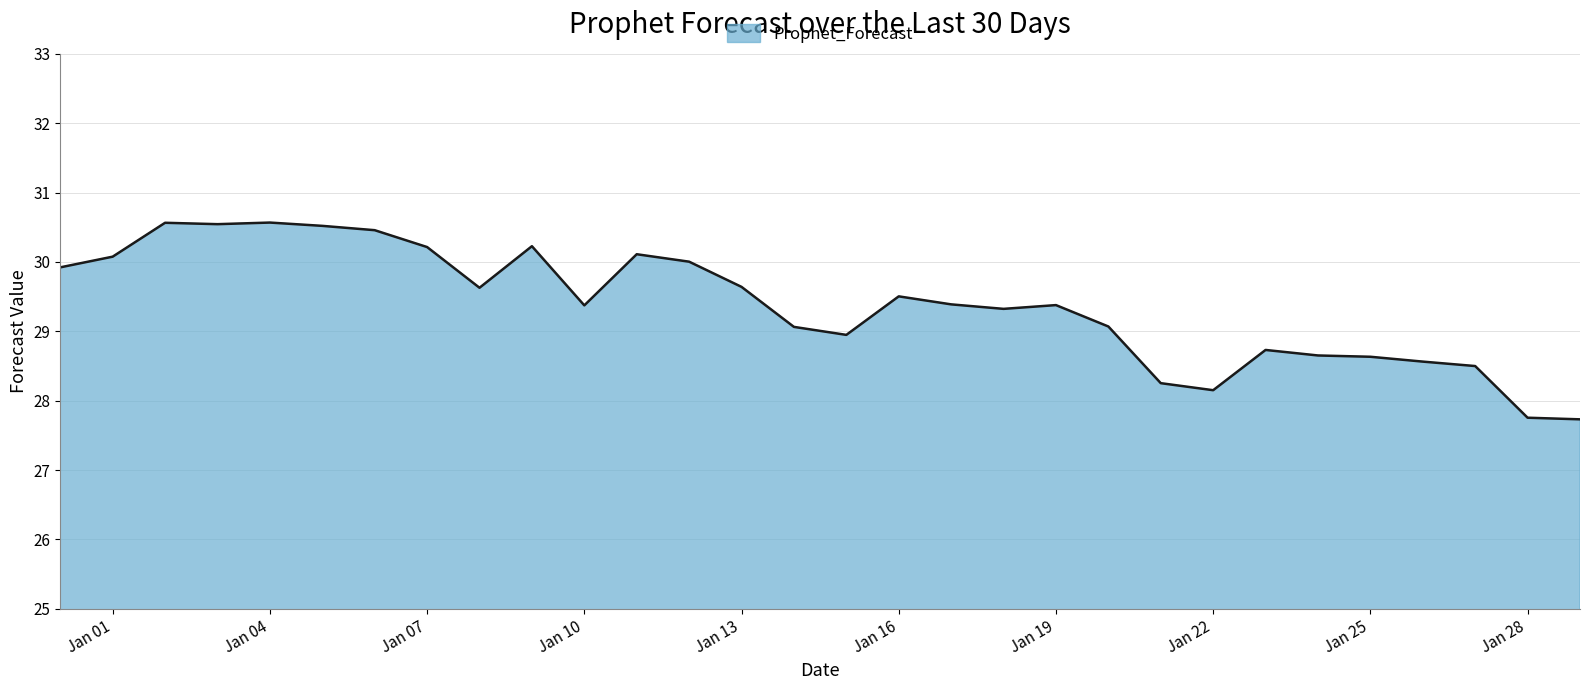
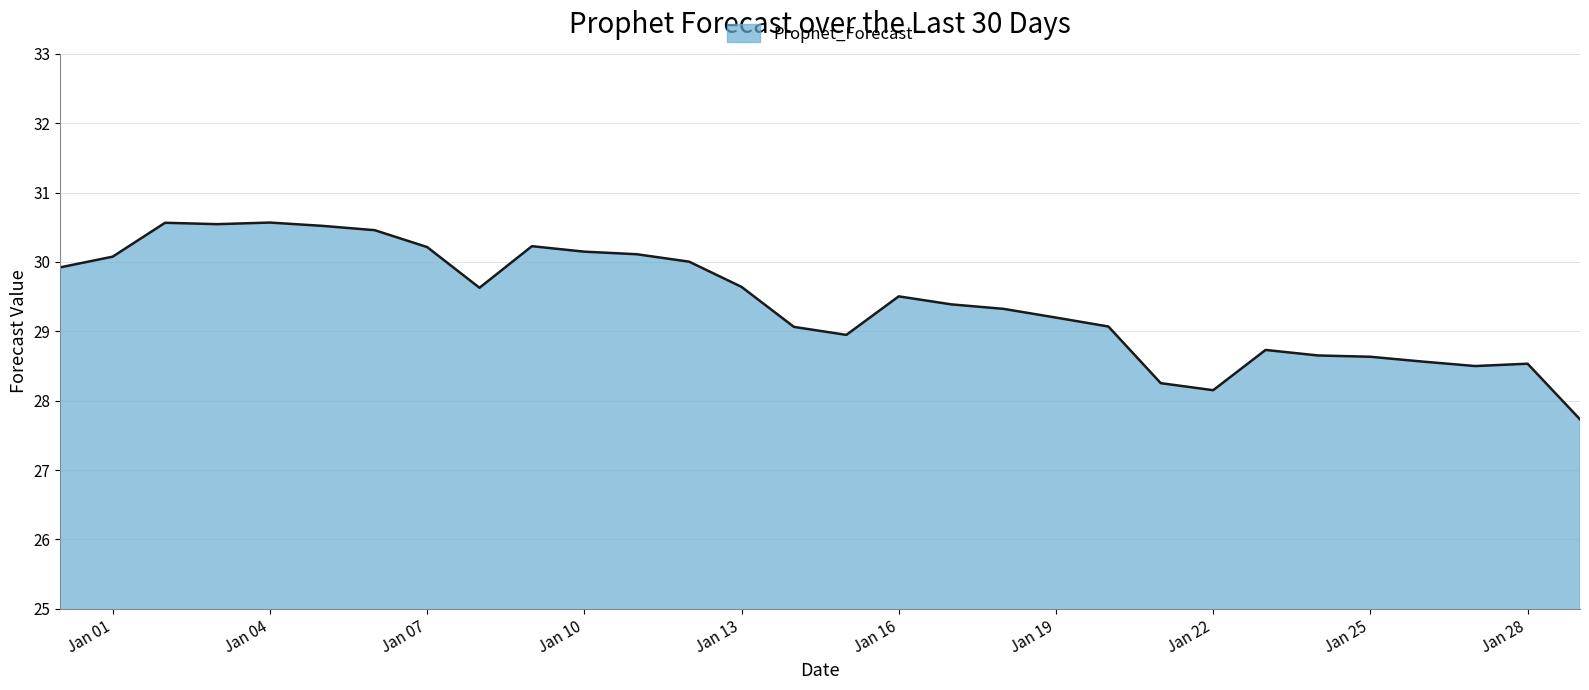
  {
    "Jan 01": 30.1,
    "Jan 04": 30.6,
    "Jan 07": 30.2,
-   "Jan 10": 29.4,
+   "Jan 10": 30.1,
    "Jan 13": 29.6,
    "Jan 16": 29.5,
-   "Jan 19": 29.4,
+   "Jan 19": 29.2,
    "Jan 22": 28.2,
    "Jan 25": 28.6,
-   "Jan 28": 27.8
+   "Jan 28": 28.5
  }
